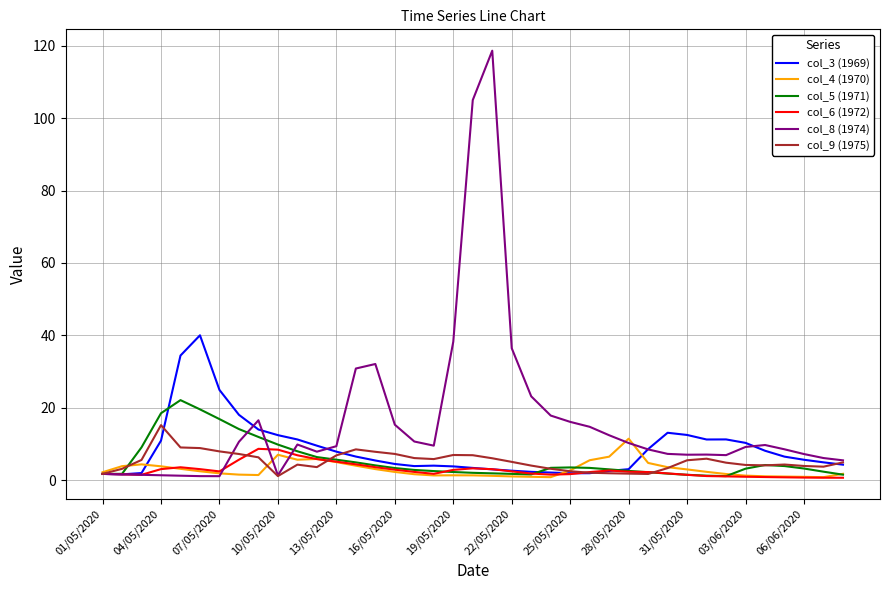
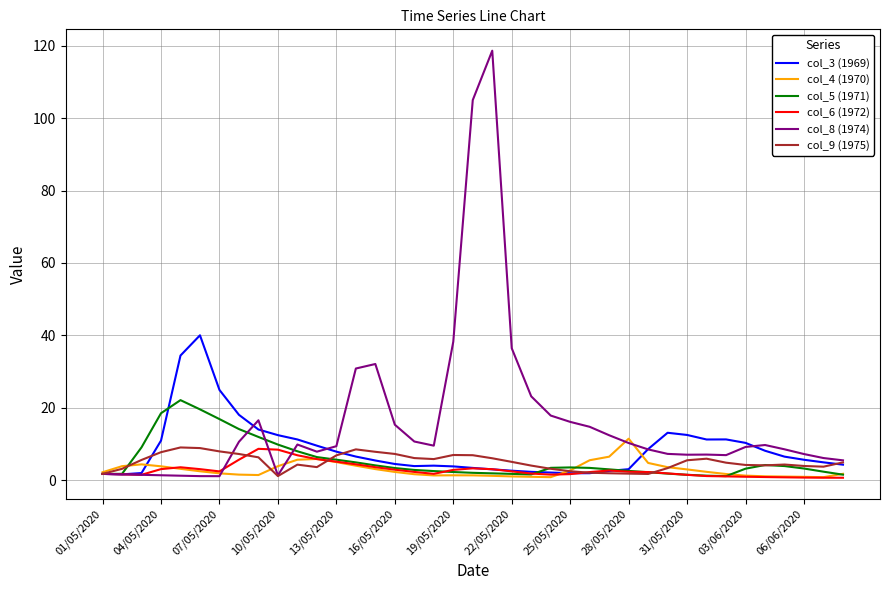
  {
    "col_3 (1969)": {
      "04/05/2020": 11,
      "07/05/2020": 25,
      "10/05/2020": 12,
      "13/05/2020": 8,
      "16/05/2020": 4,
      "19/05/2020": 4,
      "31/05/2020": 12,
      "03/06/2020": 10,
      "06/06/2020": 6
    },
    "col_4 (1970)": {
      "04/05/2020": 4,
-     "10/05/2020": 7,
+     "10/05/2020": 4,
      "19/05/2020": 1,
      "28/05/2020": 11,
      "31/05/2020": 3
    },
    "col_5 (1971)": {
      "04/05/2020": 18,
      "07/05/2020": 17,
      "10/05/2020": 10,
      "25/05/2020": 3,
      "03/06/2020": 3
    },
    "col_6 (1972)": {
      "04/05/2020": 3,
      "10/05/2020": 8
    },
    "col_8 (1974)": {
      "04/05/2020": 1,
      "07/05/2020": 1,
      "13/05/2020": 9,
      "16/05/2020": 15,
      "19/05/2020": 38,
      "22/05/2020": 36,
      "25/05/2020": 16,
      "28/05/2020": 10,
      "31/05/2020": 7,
      "03/06/2020": 9,
      "06/06/2020": 7
    },
    "col_9 (1975)": {
-     "04/05/2020": 15,
+     "04/05/2020": 8,
      "07/05/2020": 8,
      "13/05/2020": 7,
      "16/05/2020": 7,
      "19/05/2020": 7,
      "22/05/2020": 5,
      "31/05/2020": 5,
      "03/06/2020": 4
    }
  }
